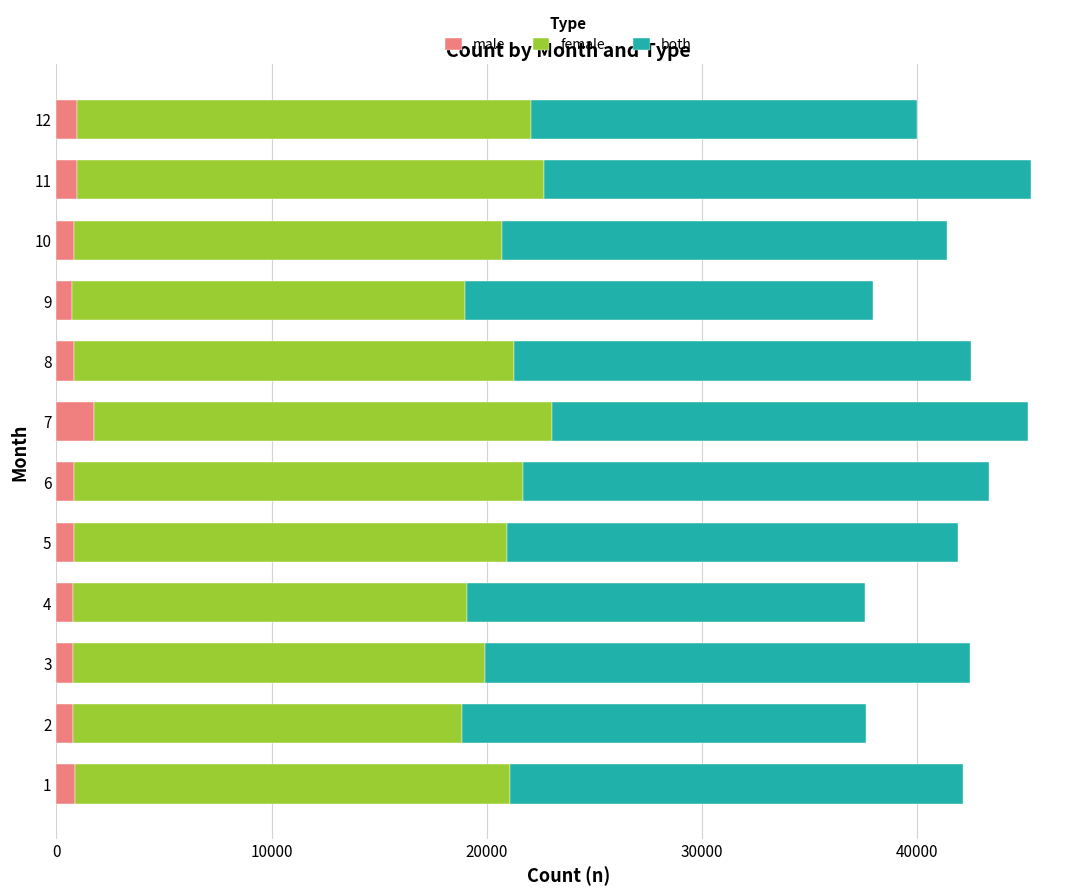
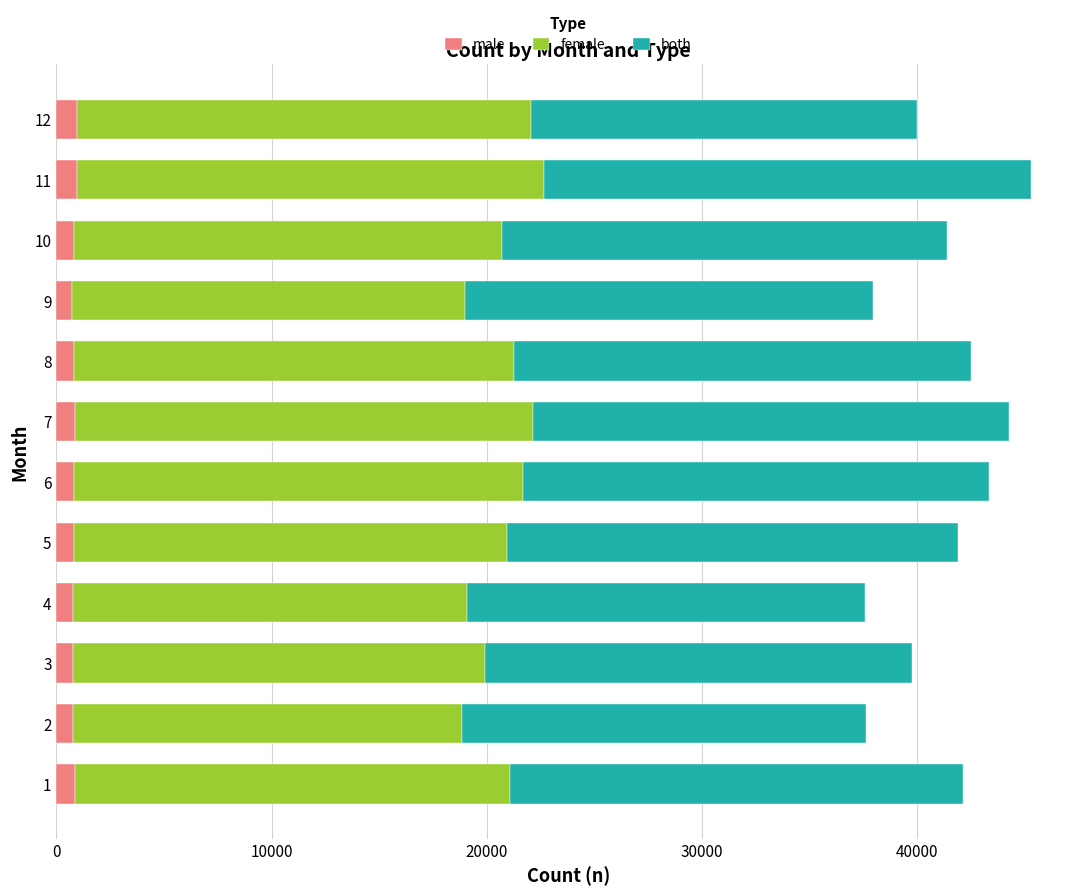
  {
    "male": {
      "12": 1000,
      "11": 900,
      "10": 800,
      "9": 700,
      "8": 800,
-     "7": 1800,
+     "7": 900,
      "6": 800,
      "5": 800,
      "4": 800,
      "3": 800,
      "2": 800,
      "1": 900
    },
    "female": {
      "12": 21100,
      "11": 21700,
      "10": 19900,
      "9": 18300,
      "8": 20400,
      "7": 21300,
      "6": 20900,
      "5": 20100,
      "4": 18300,
      "3": 19100,
      "2": 18100,
      "1": 20200
    },
    "both": {
      "12": 18000,
      "11": 22700,
      "10": 20700,
      "9": 19000,
      "8": 21300,
      "7": 22100,
      "6": 21700,
      "5": 20900,
      "4": 18500,
-     "3": 22600,
+     "3": 19900,
      "2": 18800,
      "1": 21100
    }
  }
